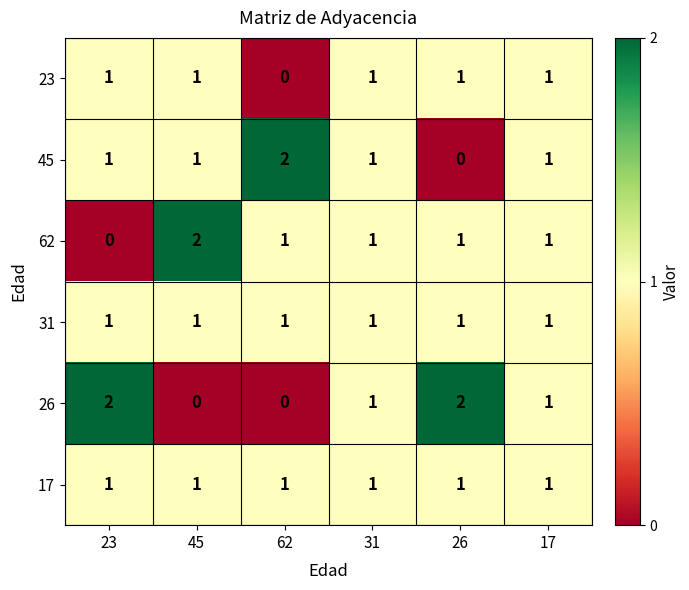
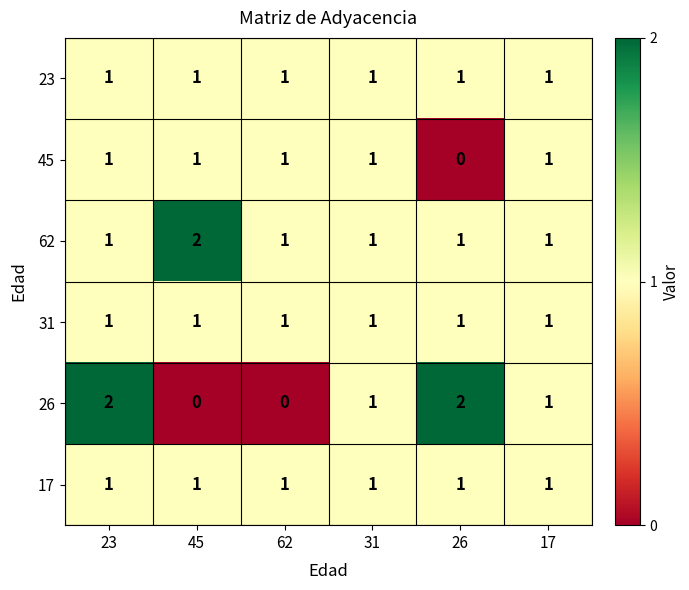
  {
    "23": {
      "23": 1,
      "45": 1,
-     "62": 0,
+     "62": 1,
      "31": 1,
      "26": 1,
      "17": 1
    },
    "45": {
      "23": 1,
      "45": 1,
-     "62": 2,
+     "62": 1,
      "31": 1,
      "26": 0,
      "17": 1
    },
    "62": {
-     "23": 0,
+     "23": 1,
      "45": 2,
      "62": 1,
      "31": 1,
      "26": 1,
      "17": 1
    },
    "31": {
      "23": 1,
      "45": 1,
      "62": 1,
      "31": 1,
      "26": 1,
      "17": 1
    },
    "26": {
      "23": 2,
      "45": 0,
      "62": 0,
      "31": 1,
      "26": 2,
      "17": 1
    },
    "17": {
      "23": 1,
      "45": 1,
      "62": 1,
      "31": 1,
      "26": 1,
      "17": 1
    }
  }
